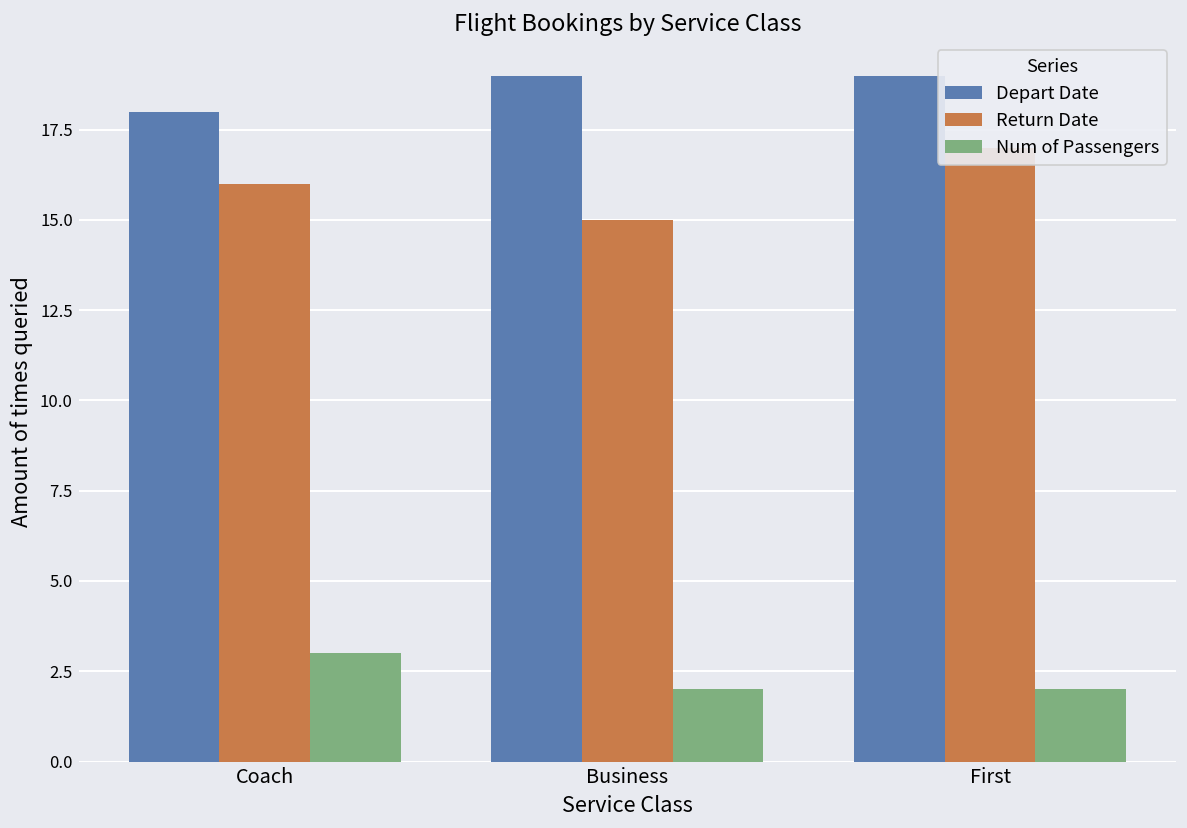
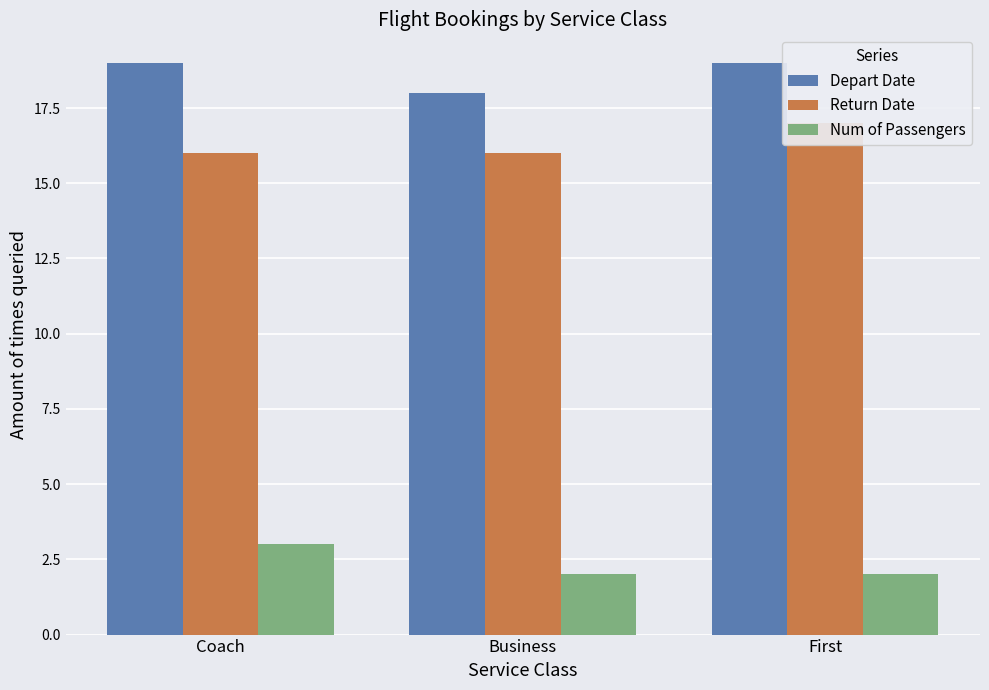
  {
    "Depart Date": {
-     "Coach": 18,
-     "Business": 19,
+     "Coach": 19,
+     "Business": 18,
      "First": 19
    },
    "Return Date": {
      "Coach": 16,
-     "Business": 15
+     "Business": 16
    },
    "Num of Passengers": {
      "Coach": 3,
      "Business": 2,
      "First": 2
    }
  }
